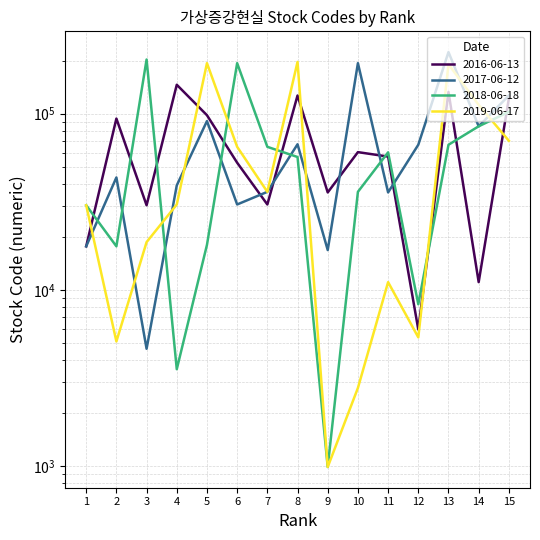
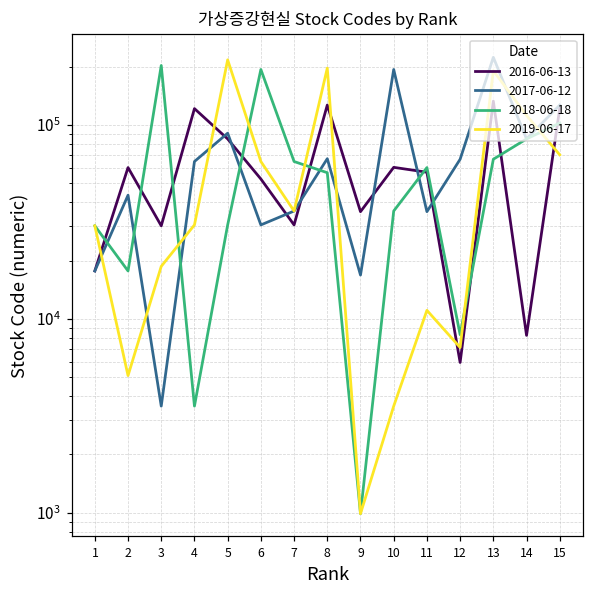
  {
    "2016-06-13": {
-     "2": 90000,
+     "2": 60000,
      "3": 30000,
-     "4": 150000,
-     "5": 100000,
+     "4": 120000,
+     "5": 80000,
      "6": 53000,
      "7": 31000,
      "8": 130000,
      "9": 36000,
      "10": 60000,
      "11": 57000,
      "12": 6000,
-     "14": 11000
+     "14": 8000
    },
    "2017-06-12": {
      "2": 43000,
-     "3": 4600,
-     "4": 39000,
+     "3": 3600,
+     "4": 65000,
      "5": 90000,
      "6": 31000,
      "8": 67000,
      "9": 17000,
      "10": 190000,
      "11": 36000,
      "12": 67000
    },
    "2018-06-18": {
      "2": 18000,
      "3": 200000,
      "4": 3600,
-     "5": 18000,
+     "5": 31000,
      "6": 190000,
      "7": 65000,
      "8": 57000,
      "10": 36000,
      "11": 60000,
      "12": 8000,
      "13": 67000
    },
    "2019-06-17": {
      "2": 5100,
      "3": 19000,
      "4": 31000,
-     "5": 190000,
+     "5": 220000,
      "6": 65000,
      "8": 200000,
-     "10": 2800,
+     "10": 3600,
      "11": 11000,
-     "12": 5400,
+     "12": 7100,
      "15": 70000
    }
  }
